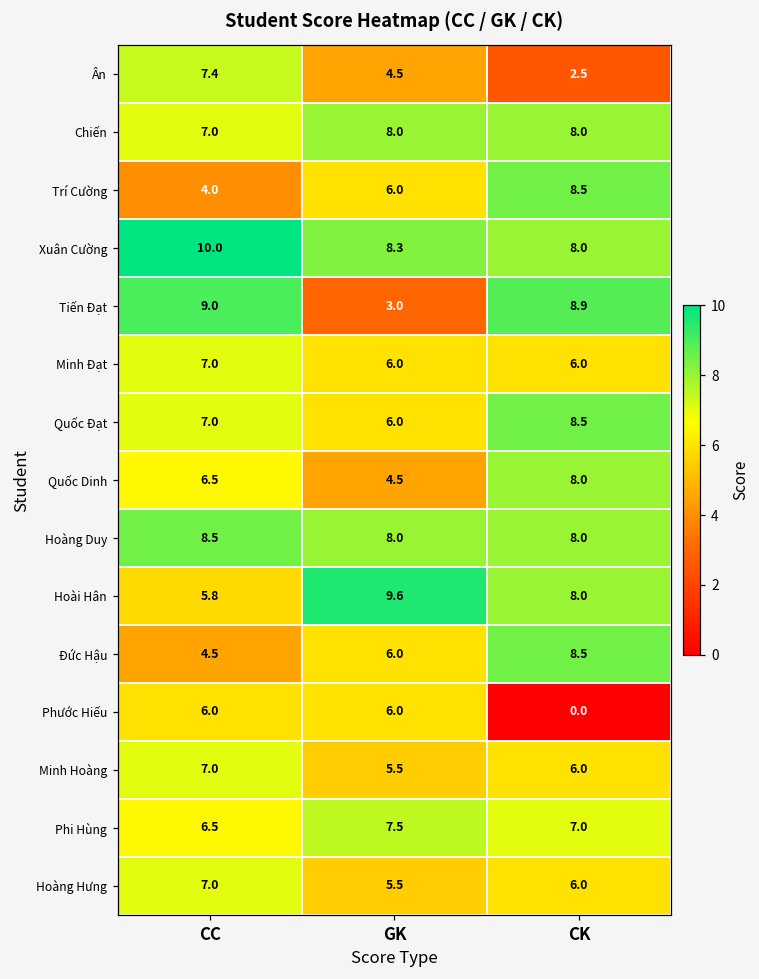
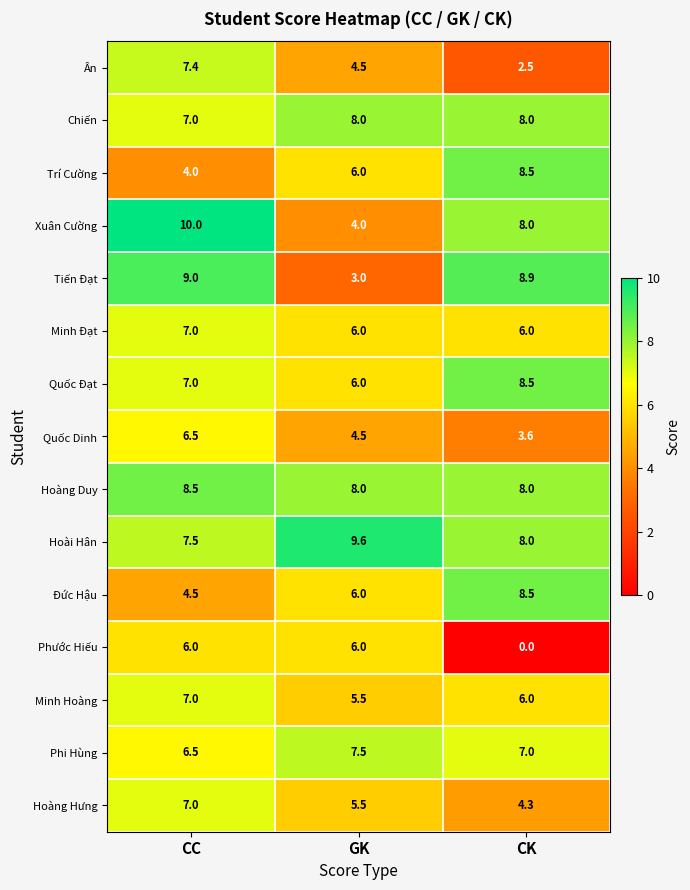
  {
    "Ân": {
      "CC": 7.4,
      "GK": 4.5,
      "CK": 2.5
    },
    "Chiến": {
      "CC": 7.0,
      "GK": 8.0,
      "CK": 8.0
    },
    "Trí Cường": {
      "CC": 4.0,
      "GK": 6.0,
      "CK": 8.5
    },
    "Xuân Cường": {
      "CC": 10.0,
-     "GK": 8.3,
+     "GK": 4.0,
      "CK": 8.0
    },
    "Tiến Đạt": {
      "CC": 9.0,
      "GK": 3.0,
      "CK": 8.9
    },
    "Minh Đạt": {
      "CC": 7.0,
      "GK": 6.0,
      "CK": 6.0
    },
    "Quốc Đạt": {
      "CC": 7.0,
      "GK": 6.0,
      "CK": 8.5
    },
    "Quốc Dinh": {
      "CC": 6.5,
      "GK": 4.5,
-     "CK": 8.0
+     "CK": 3.6
    },
    "Hoàng Duy": {
      "CC": 8.5,
      "GK": 8.0,
      "CK": 8.0
    },
    "Hoài Hân": {
-     "CC": 5.8,
+     "CC": 7.5,
      "GK": 9.6,
      "CK": 8.0
    },
    "Đức Hậu": {
      "CC": 4.5,
      "GK": 6.0,
      "CK": 8.5
    },
    "Phước Hiếu": {
      "CC": 6.0,
      "GK": 6.0,
      "CK": 0.0
    },
    "Minh Hoàng": {
      "CC": 7.0,
      "GK": 5.5,
      "CK": 6.0
    },
    "Phi Hùng": {
      "CC": 6.5,
      "GK": 7.5,
      "CK": 7.0
    },
    "Hoàng Hưng": {
      "CC": 7.0,
      "GK": 5.5,
-     "CK": 6.0
+     "CK": 4.3
    }
  }
